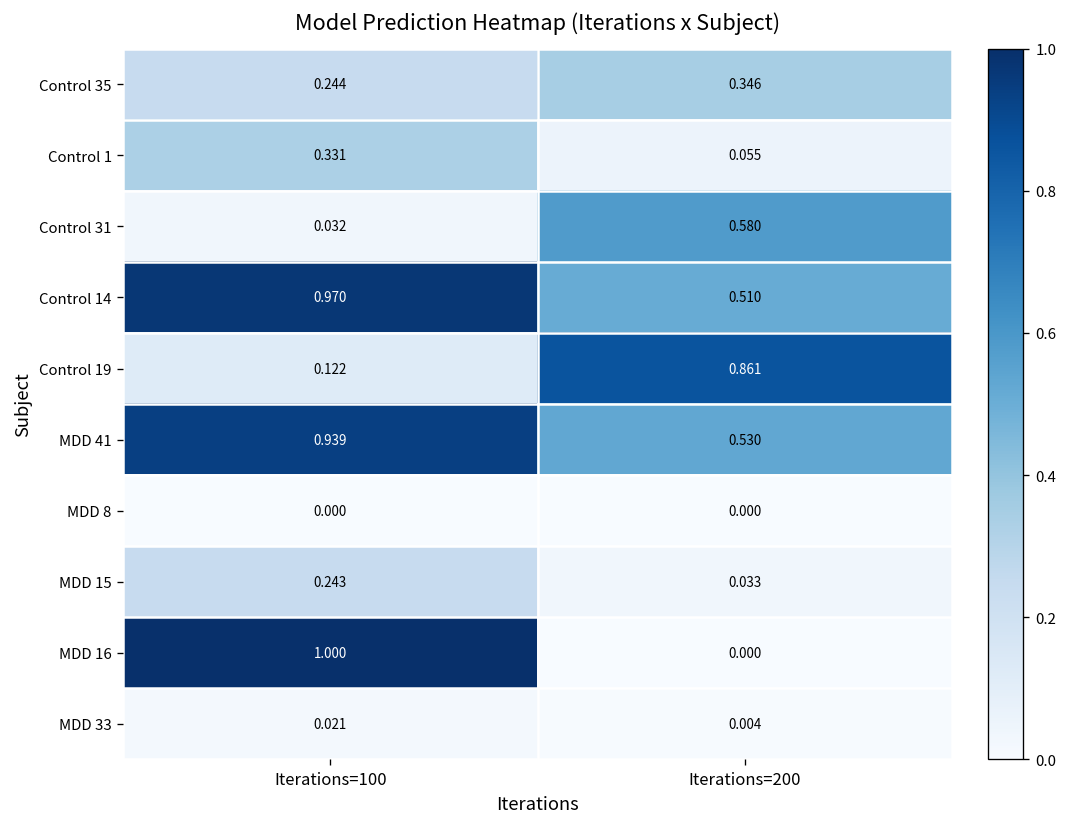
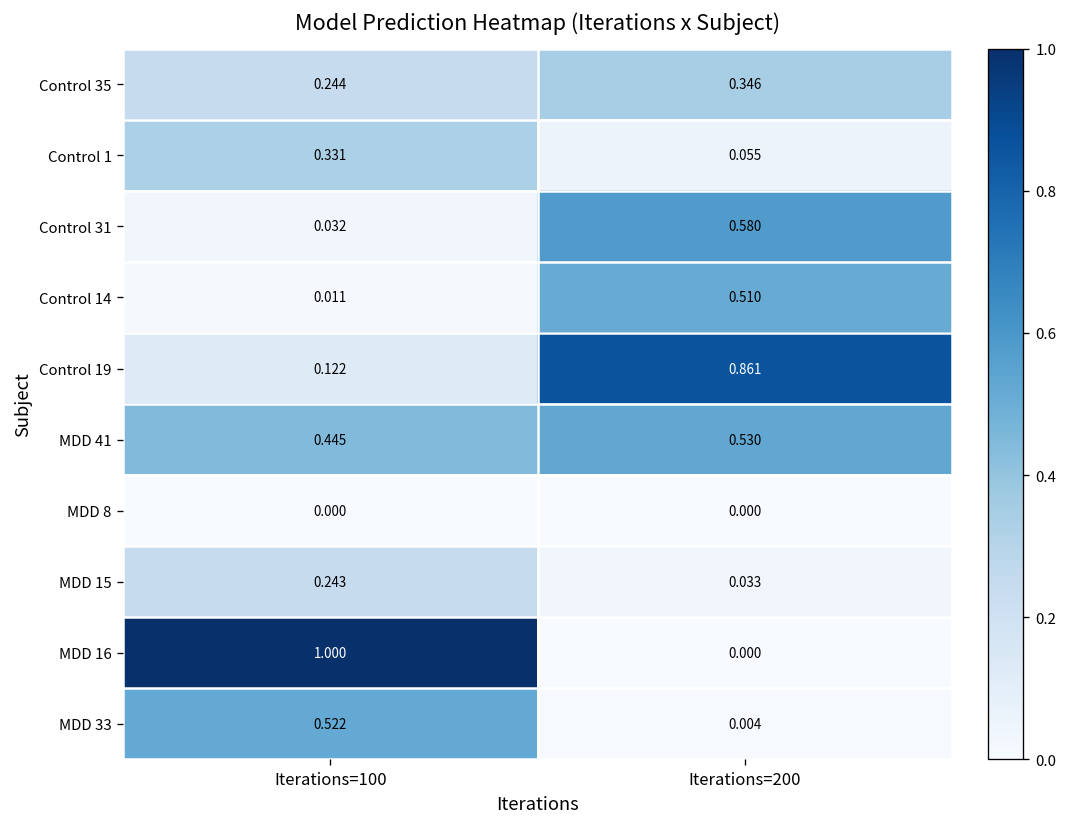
  {
    "Control 35": {
      "Iterations=100": 0.244,
      "Iterations=200": 0.346
    },
    "Control 1": {
      "Iterations=100": 0.331,
      "Iterations=200": 0.055
    },
    "Control 31": {
      "Iterations=100": 0.032,
      "Iterations=200": 0.580
    },
    "Control 14": {
-     "Iterations=100": 0.970,
+     "Iterations=100": 0.011,
      "Iterations=200": 0.510
    },
    "Control 19": {
      "Iterations=100": 0.122,
      "Iterations=200": 0.861
    },
    "MDD 41": {
-     "Iterations=100": 0.939,
+     "Iterations=100": 0.445,
      "Iterations=200": 0.530
    },
    "MDD 8": {
      "Iterations=100": 0.000,
      "Iterations=200": 0.000
    },
    "MDD 15": {
      "Iterations=100": 0.243,
      "Iterations=200": 0.033
    },
    "MDD 16": {
      "Iterations=100": 1.000,
      "Iterations=200": 0.000
    },
    "MDD 33": {
-     "Iterations=100": 0.021,
+     "Iterations=100": 0.522,
      "Iterations=200": 0.004
    }
  }
